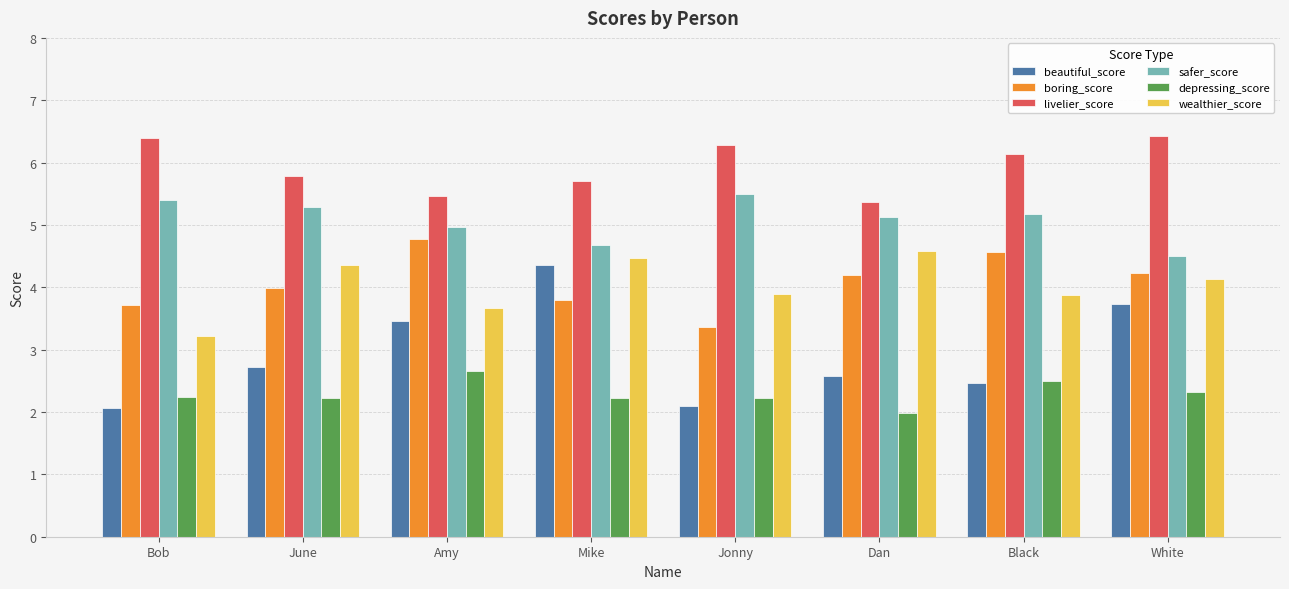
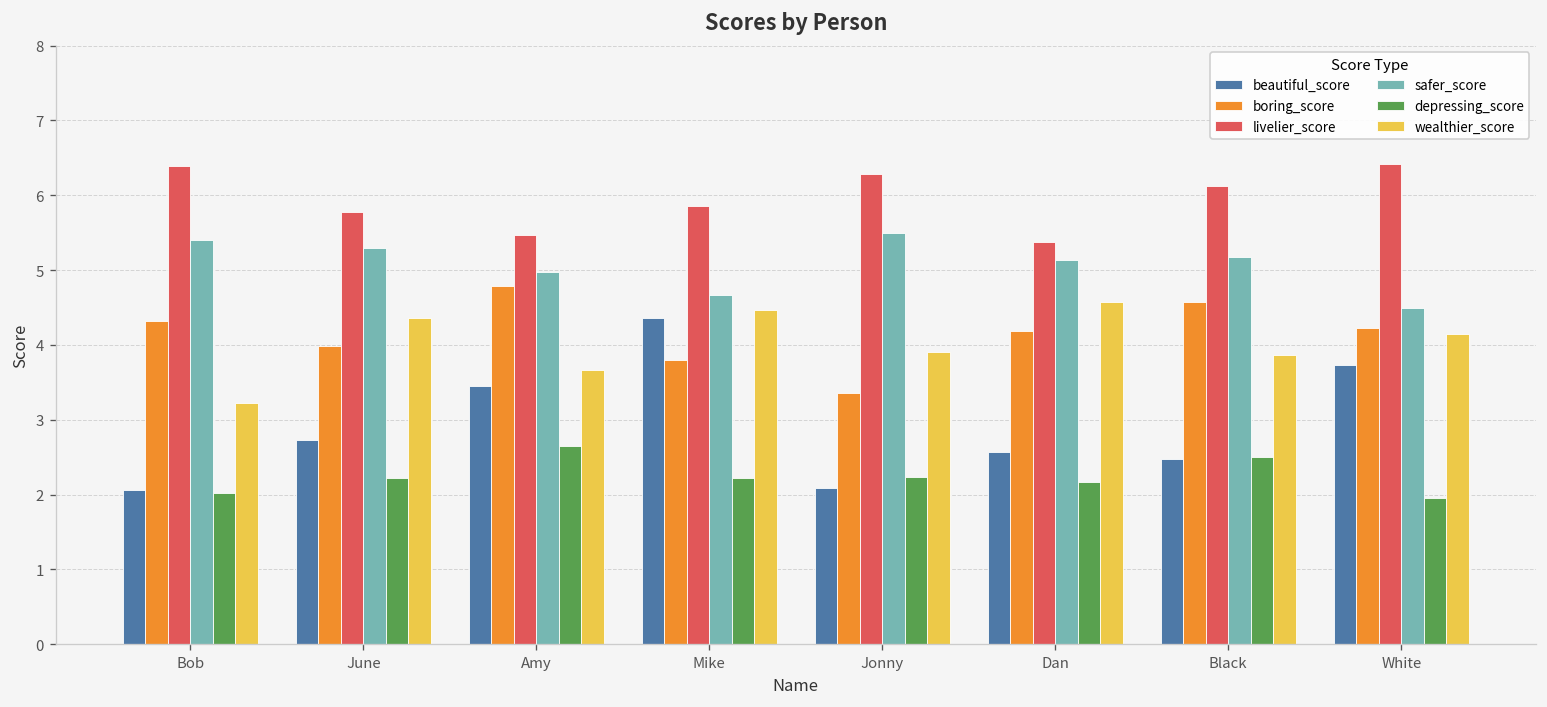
  {
    "beautiful_score": {
      "Bob": 2.1,
      "June": 2.7,
      "Amy": 3.5,
      "Mike": 4.4,
      "Jonny": 2.1,
      "Dan": 2.6,
      "Black": 2.5,
      "White": 3.7
    },
    "boring_score": {
-     "Bob": 3.7,
+     "Bob": 4.3,
      "June": 4.0,
      "Amy": 4.8,
      "Mike": 3.8,
      "Jonny": 3.4,
      "Dan": 4.2,
      "Black": 4.6,
      "White": 4.2
    },
    "livelier_score": {
      "Bob": 6.4,
      "June": 5.8,
      "Amy": 5.5,
-     "Mike": 5.7,
+     "Mike": 5.9,
      "Jonny": 6.3,
      "Dan": 5.4,
      "Black": 6.1,
      "White": 6.4
    },
    "safer_score": {
      "Bob": 5.4,
      "June": 5.3,
      "Amy": 5.0,
      "Mike": 4.7,
      "Jonny": 5.5,
      "Dan": 5.1,
      "Black": 5.2,
      "White": 4.5
    },
    "depressing_score": {
-     "Bob": 2.2,
+     "Bob": 2.0,
      "June": 2.2,
      "Amy": 2.7,
      "Mike": 2.2,
      "Jonny": 2.2,
-     "Dan": 2.0,
+     "Dan": 2.2,
      "Black": 2.5,
-     "White": 2.3
+     "White": 2.0
    },
    "wealthier_score": {
      "Bob": 3.2,
      "June": 4.4,
      "Amy": 3.7,
      "Mike": 4.5,
      "Jonny": 3.9,
      "Dan": 4.6,
      "Black": 3.9,
      "White": 4.1
    }
  }
